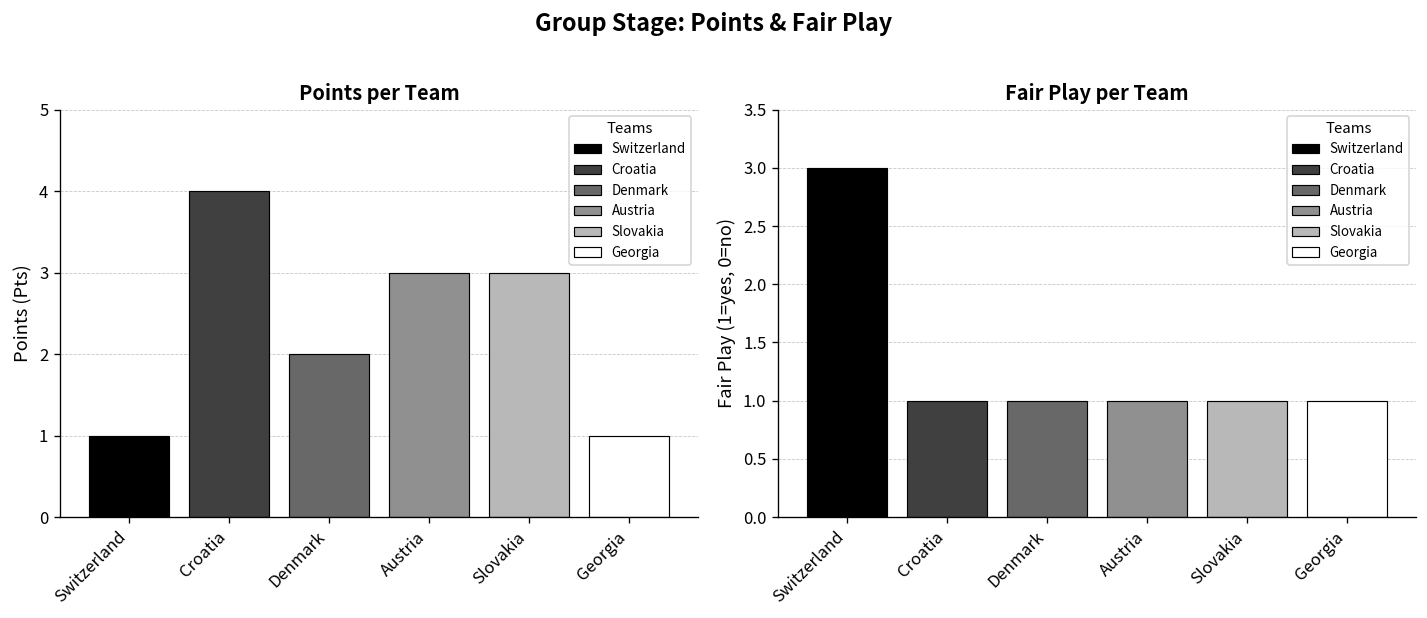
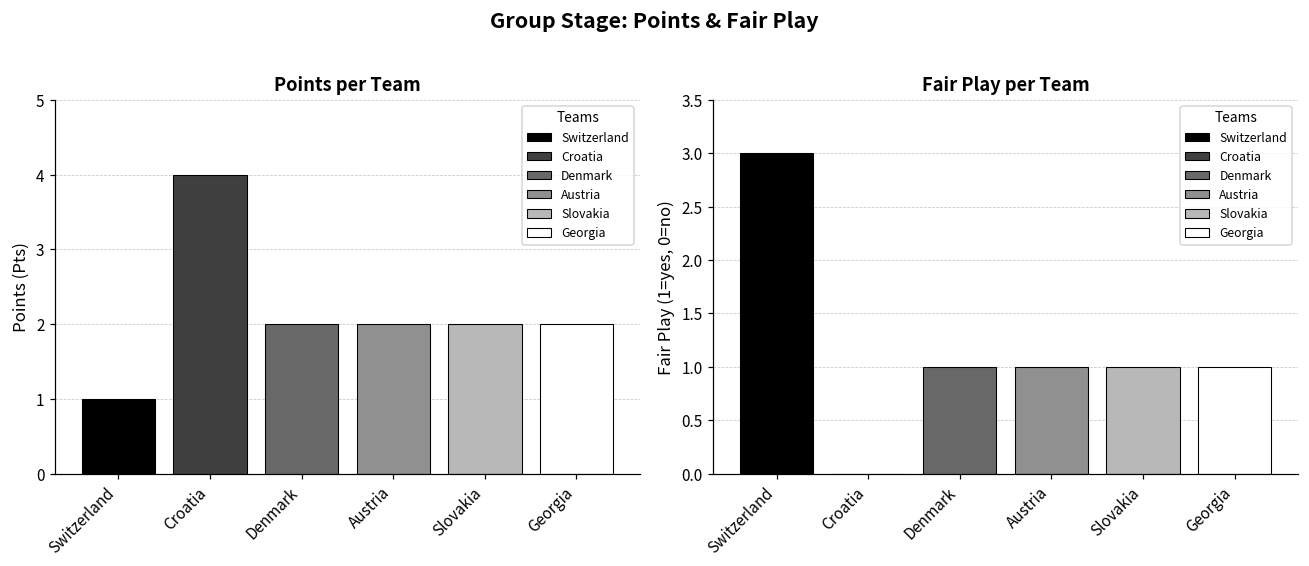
  {
    "Points per Team": {
      "Switzerland": 1,
      "Croatia": 4,
      "Denmark": 2,
-     "Austria": 3,
-     "Slovakia": 3,
-     "Georgia": 1
+     "Austria": 2,
+     "Slovakia": 2,
+     "Georgia": 2
    },
    "Fair Play per Team": {
      "Switzerland": 3,
-     "Croatia": 1,
+     "Croatia": 0,
      "Denmark": 1,
      "Austria": 1,
      "Slovakia": 1,
      "Georgia": 1
    }
  }
